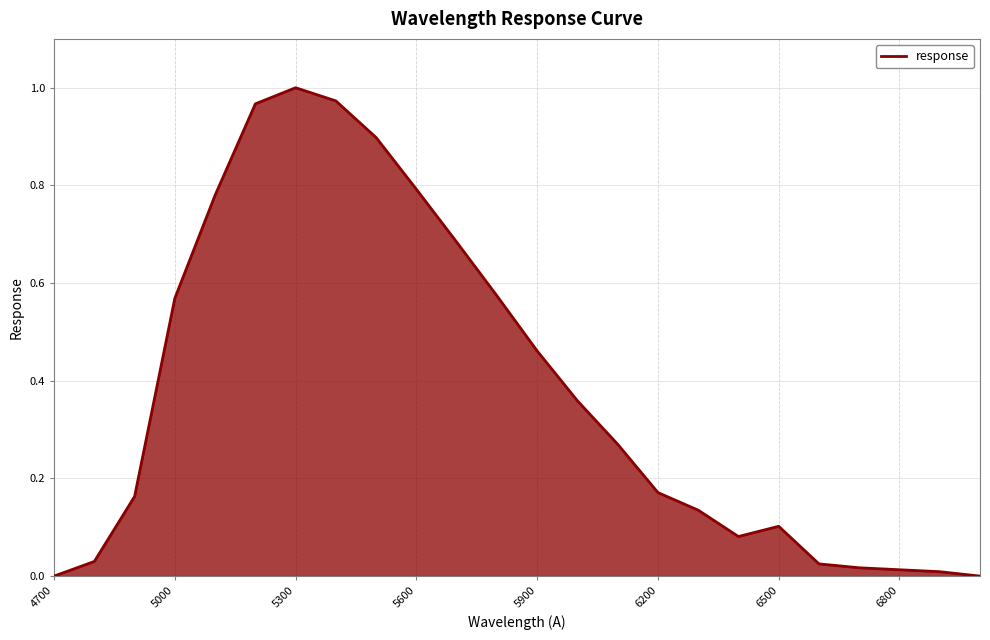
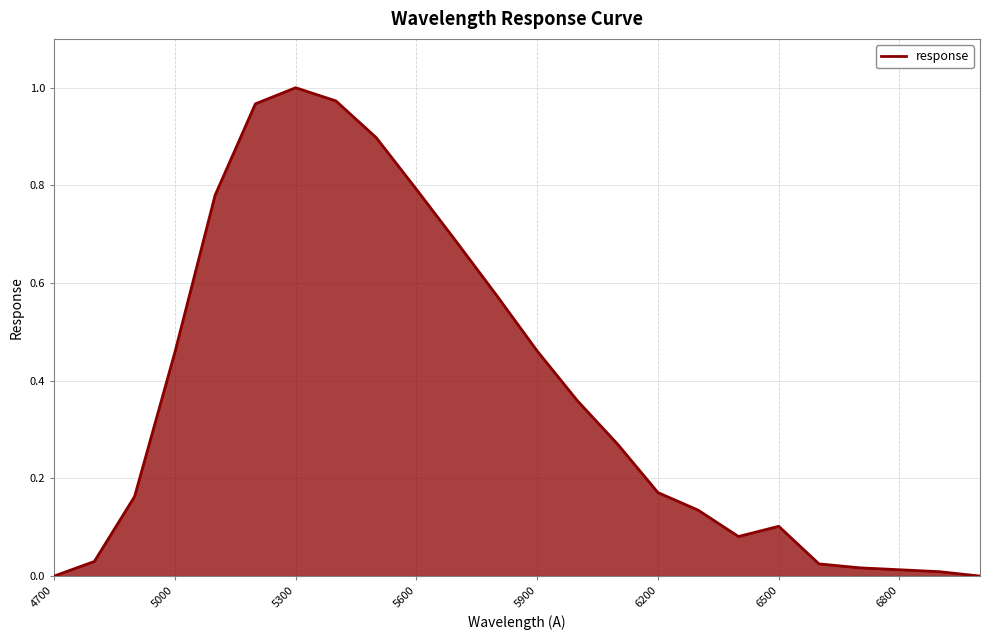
  {
    "4700": 0.00,
-   "5000": 0.57,
+   "5000": 0.46,
    "5300": 1.00,
    "5600": 0.79,
    "5900": 0.46,
    "6200": 0.17,
    "6500": 0.10,
    "6800": 0.01
  }
